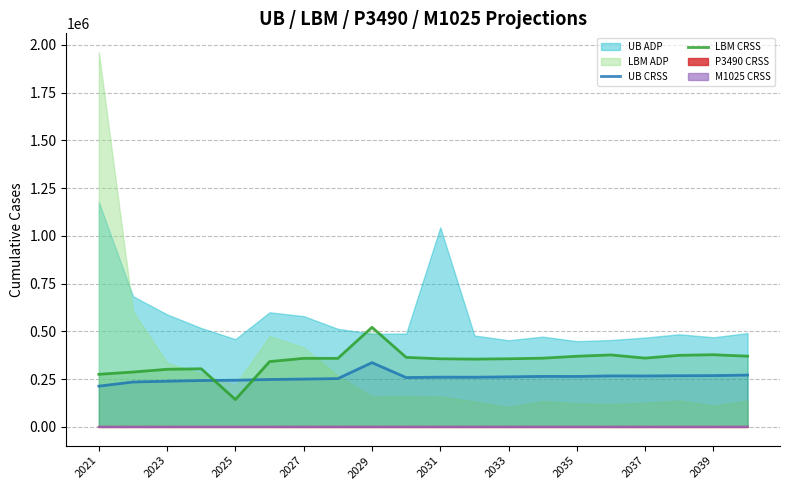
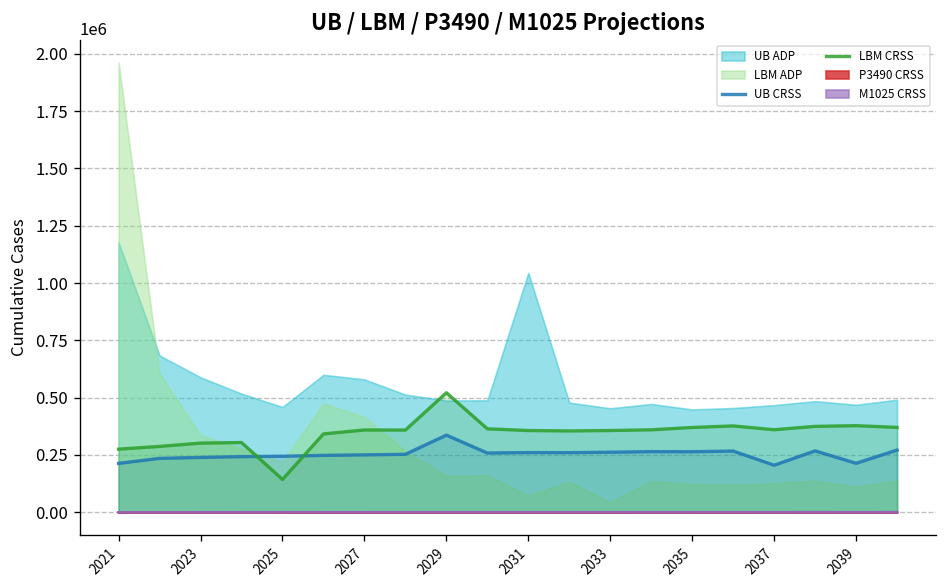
  {
    "UB CRSS": {
      "2021": 210000,
      "2023": 240000,
      "2025": 240000,
      "2027": 250000,
      "2029": 340000,
      "2031": 260000,
      "2033": 260000,
      "2035": 260000,
-     "2037": 270000,
-     "2039": 270000
+     "2037": 210000,
+     "2039": 210000
    },
    "UB ADP": {
      "2021": 1180000,
      "2023": 590000,
      "2025": 460000,
      "2027": 580000,
      "2029": 490000,
      "2031": 1040000,
      "2033": 450000,
      "2035": 450000,
      "2037": 470000,
      "2039": 470000
    },
    "LBM CRSS": {
      "2021": 280000,
      "2023": 300000,
      "2025": 140000,
      "2027": 360000,
      "2029": 520000,
      "2031": 360000,
      "2033": 360000,
      "2035": 370000,
      "2037": 360000,
      "2039": 380000
    },
    "LBM ADP": {
      "2021": 1960000,
      "2023": 340000,
      "2025": 220000,
      "2027": 420000,
      "2029": 160000,
-     "2031": 160000,
-     "2033": 100000,
+     "2031": 70000,
+     "2033": 40000,
      "2035": 120000,
      "2037": 130000,
      "2039": 110000
    },
    "M1025 CRSS": {
      "2021": 0,
      "2023": 0,
      "2025": 0,
      "2027": 0,
      "2029": 0,
      "2031": 0,
      "2033": 0,
      "2035": 0,
      "2037": 0,
      "2039": 0
    }
  }
